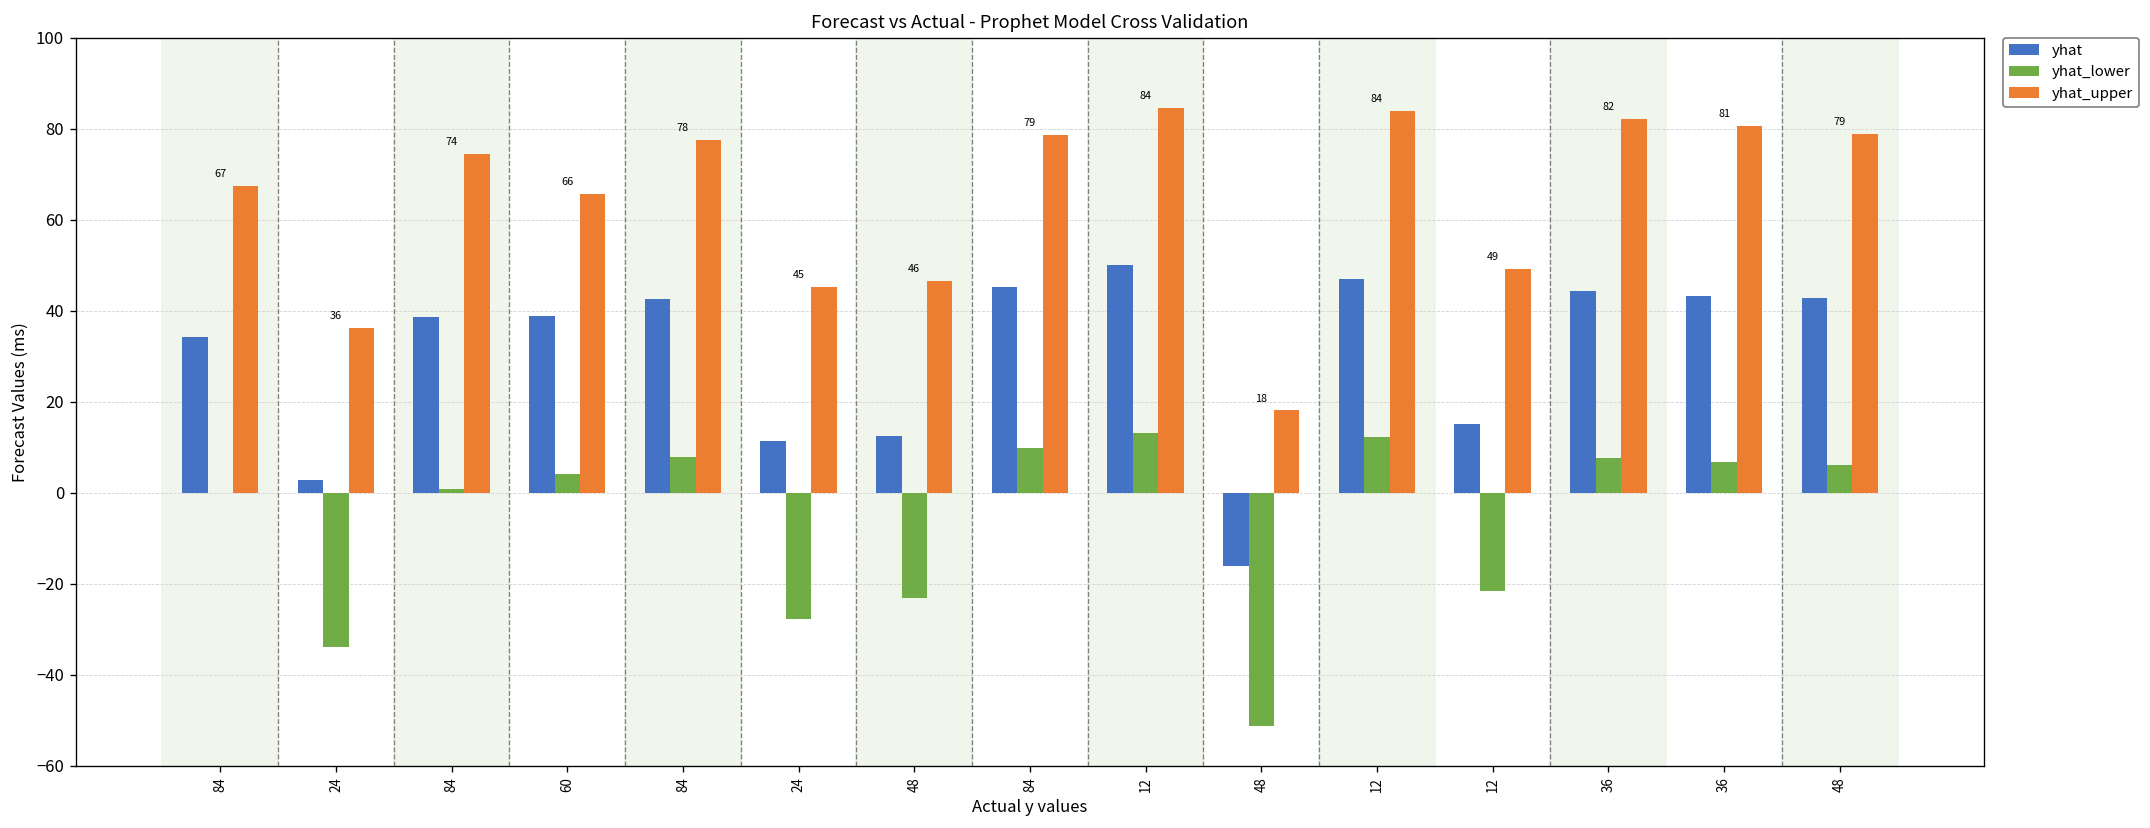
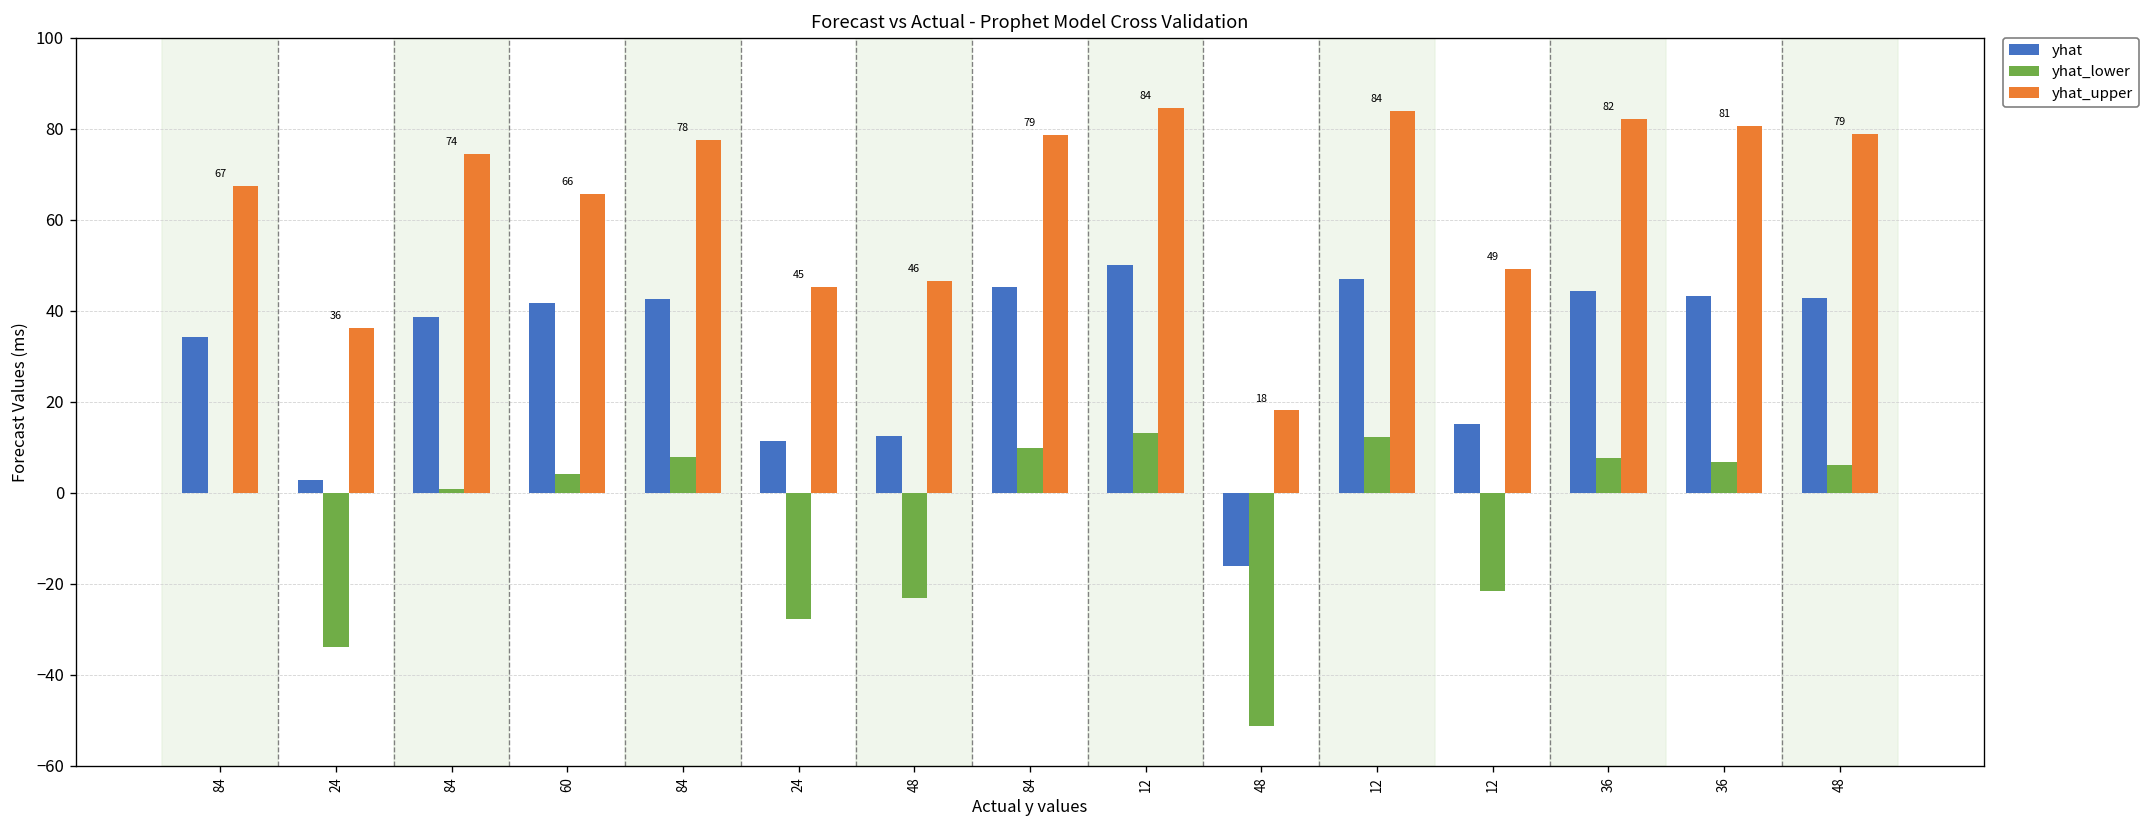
  {
    "yhat": {
-     "60": 39
+     "60": 42
    },
    "yhat_lower": {
      "60": 4
    },
    "yhat_upper": {
      "60": 66
    }
  }
